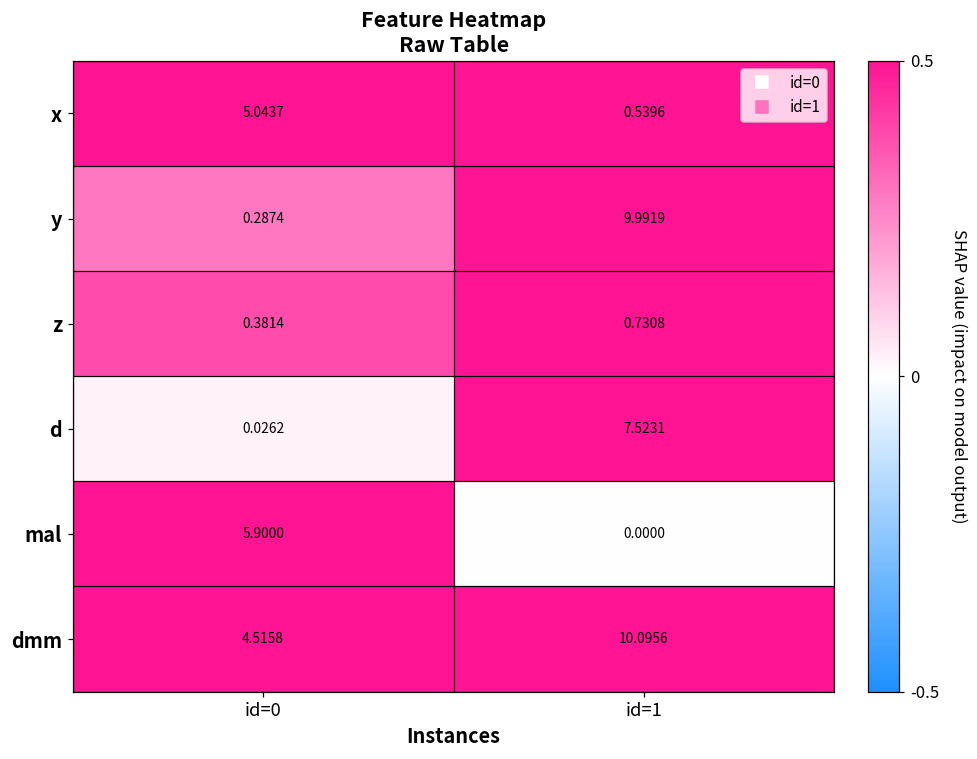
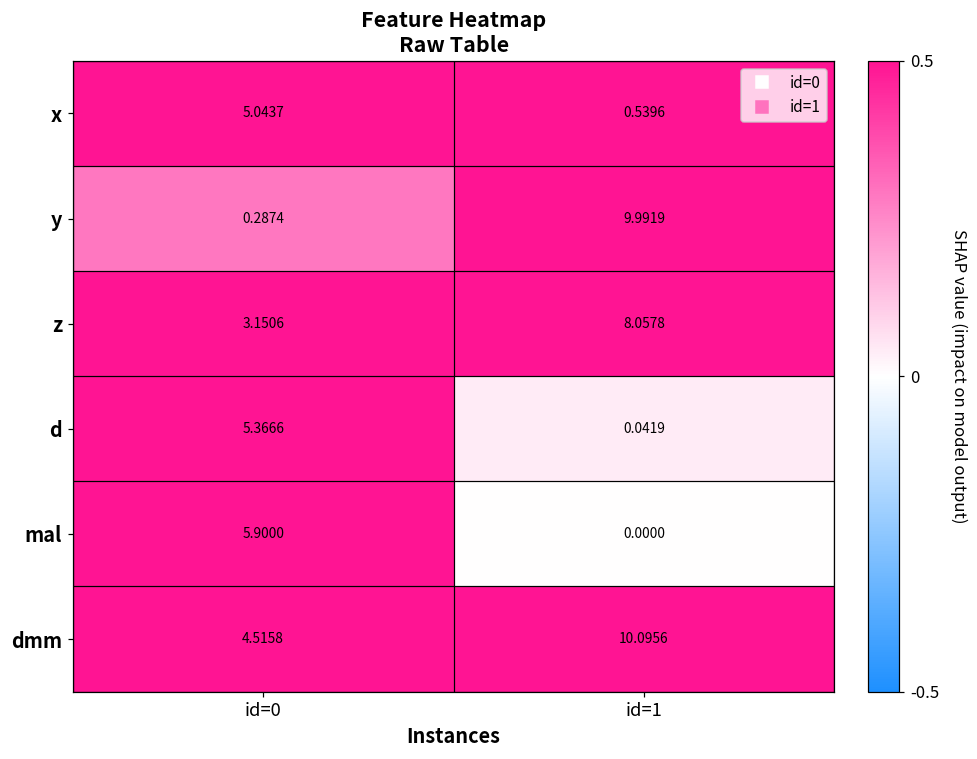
  {
    "x": {
      "id=0": 5.0437,
      "id=1": 0.5396
    },
    "y": {
      "id=0": 0.2874,
      "id=1": 9.9919
    },
    "z": {
-     "id=0": 0.3814,
-     "id=1": 0.7308
+     "id=0": 3.1506,
+     "id=1": 8.0578
    },
    "d": {
-     "id=0": 0.0262,
-     "id=1": 7.5231
+     "id=0": 5.3666,
+     "id=1": 0.0419
    },
    "mal": {
      "id=0": 5.9000,
      "id=1": 0.0000
    },
    "dmm": {
      "id=0": 4.5158,
      "id=1": 10.0956
    }
  }
